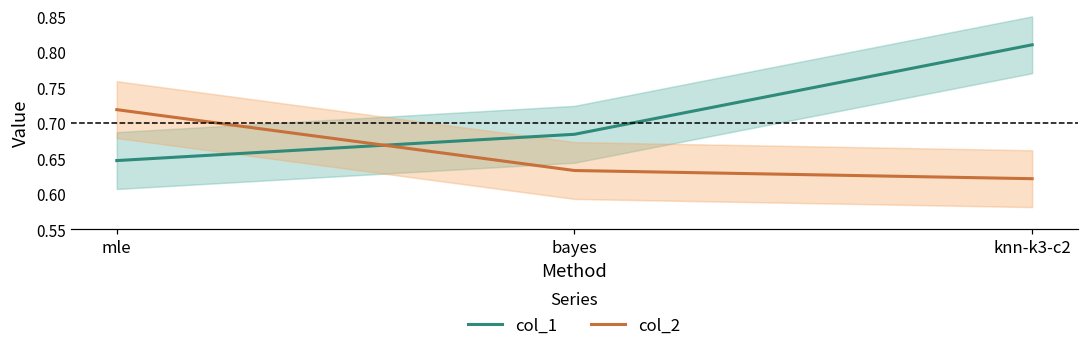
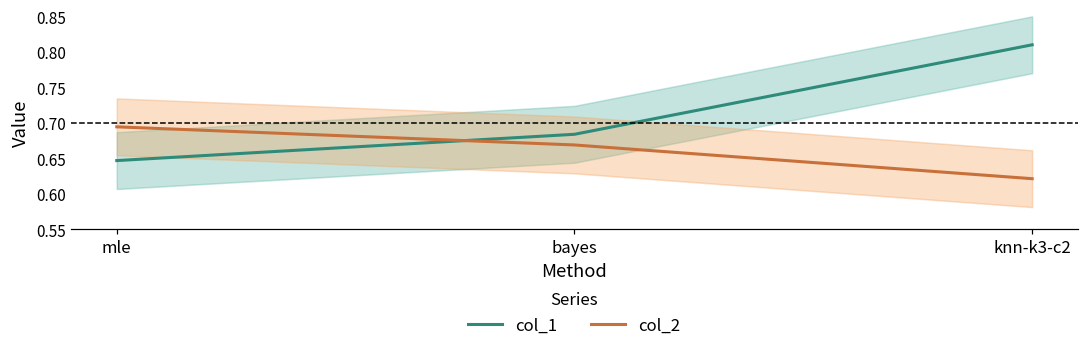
  {
    "col_1": {
      "mle": 0.65,
      "bayes": 0.68,
      "knn-k3-c2": 0.81
    },
    "col_2": {
-     "mle": 0.72,
-     "bayes": 0.63,
+     "mle": 0.69,
+     "bayes": 0.67,
      "knn-k3-c2": 0.62
    }
  }
